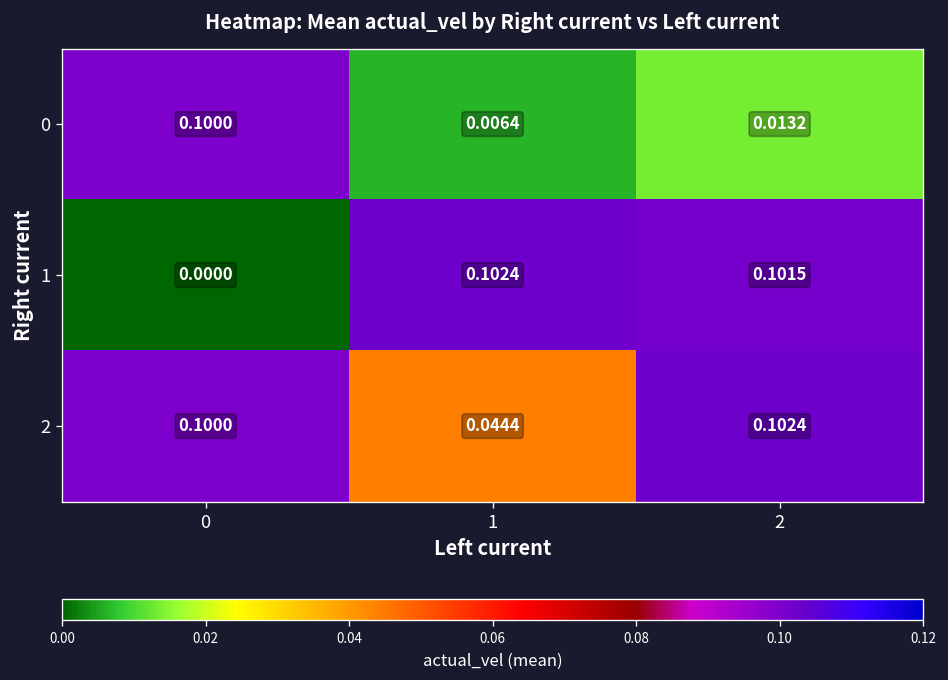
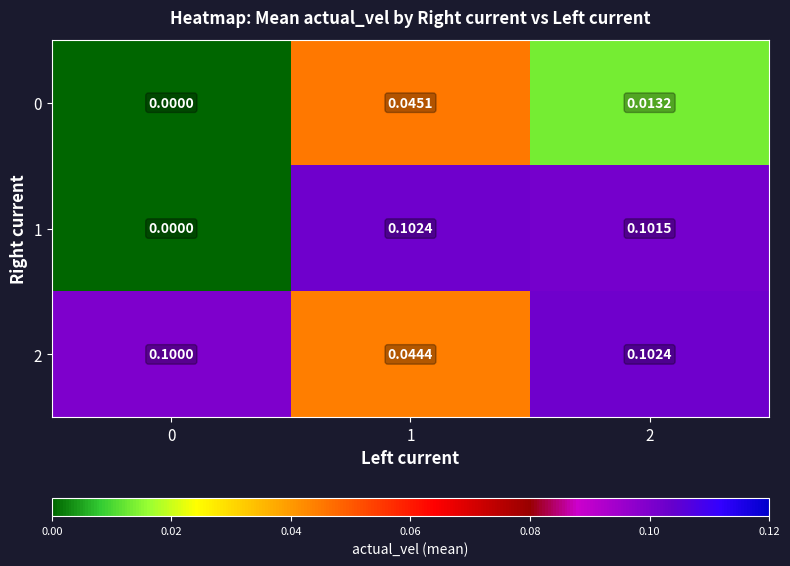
  {
    "0": {
-     "0": 0.1000,
-     "1": 0.0064
+     "0": 0.0000,
+     "1": 0.0451
    }
  }
